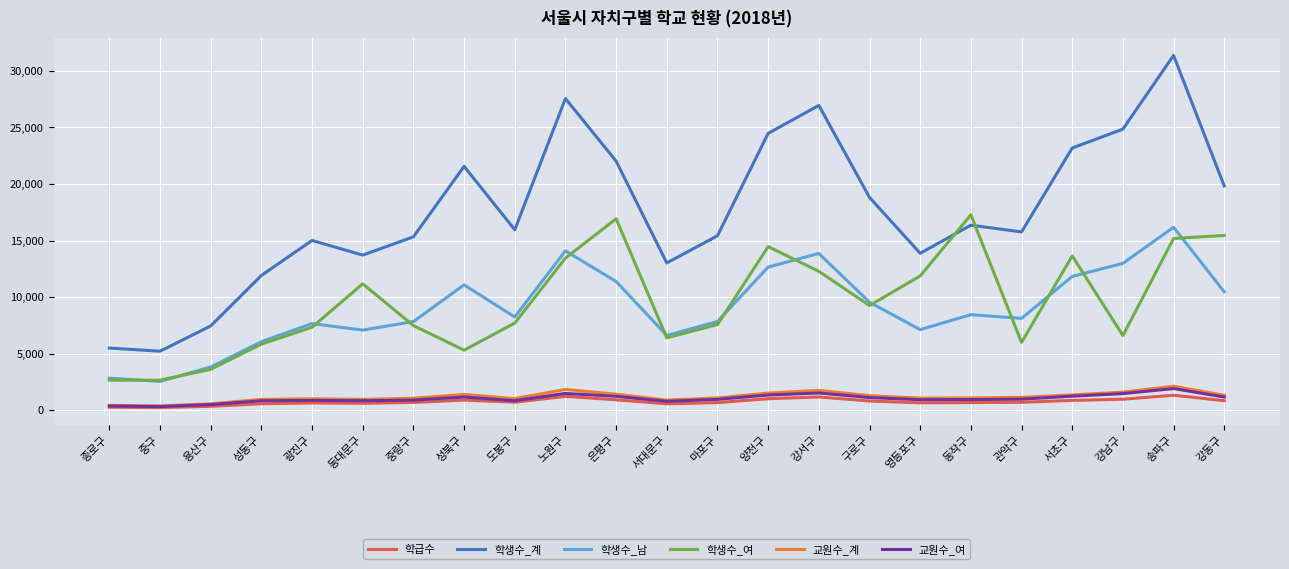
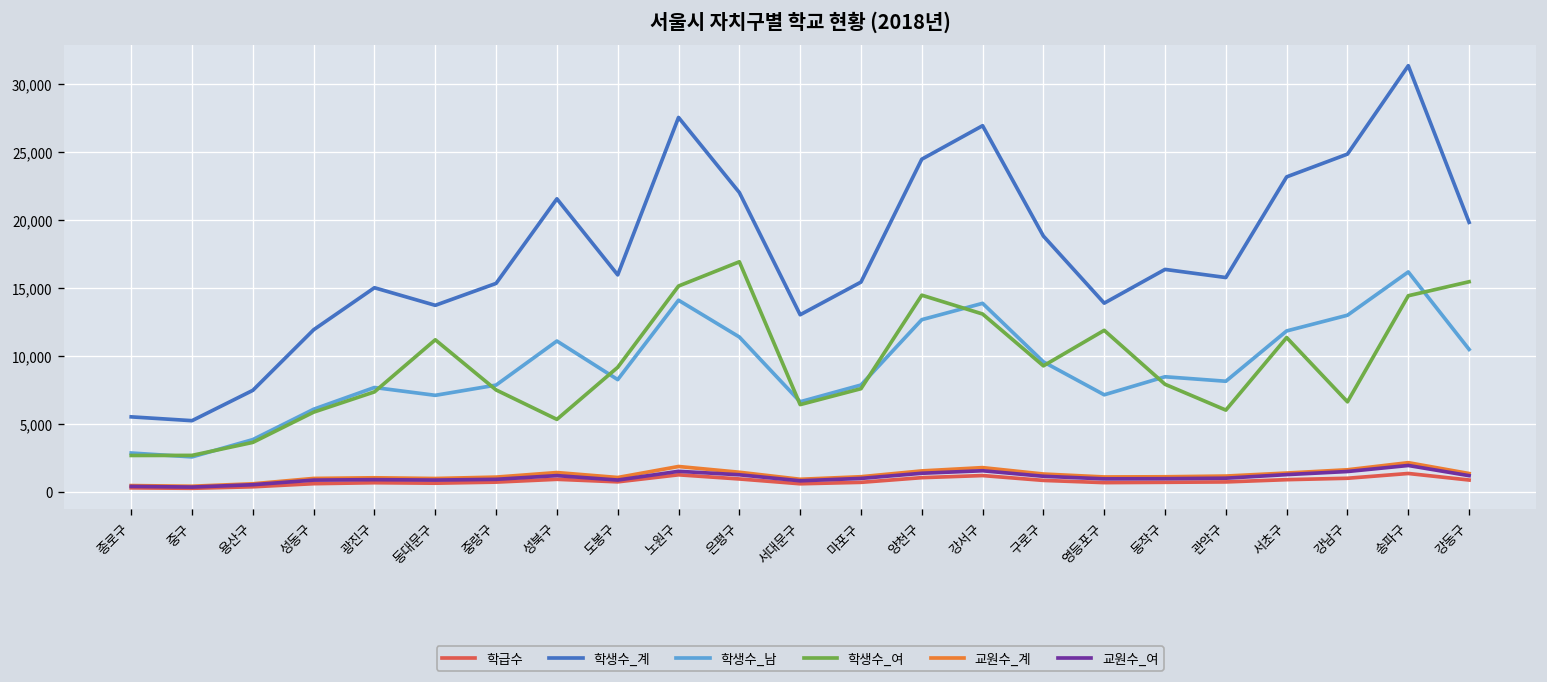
  {
    "학생수_여": {
      "광진구": "7,300",
      "동대문구": "11,200",
      "중랑구": "7,500",
      "성북구": "5,300",
-     "도봉구": "7,700",
-     "노원구": "13,500",
+     "도봉구": "9,200",
+     "노원구": "15,100",
      "은평구": "16,900",
      "마포구": "7,600",
      "양천구": "14,500",
-     "강서구": "12,300",
+     "강서구": "13,100",
      "구로구": "9,300",
      "영등포구": "11,900",
-     "동작구": "17,300",
+     "동작구": "7,900",
      "관악구": "6,000",
-     "서초구": "13,600",
+     "서초구": "11,300",
      "강남구": "6,600",
-     "송파구": "15,200",
+     "송파구": "14,400",
      "강동구": "15,500"
    },
    "교원수_여": {
      "노원구": "1,500",
      "강서구": "1,500"
    }
  }
